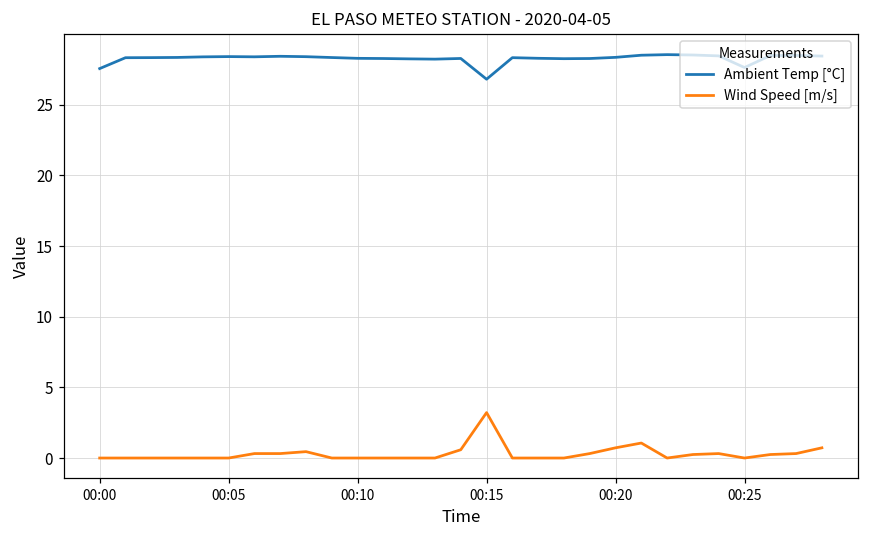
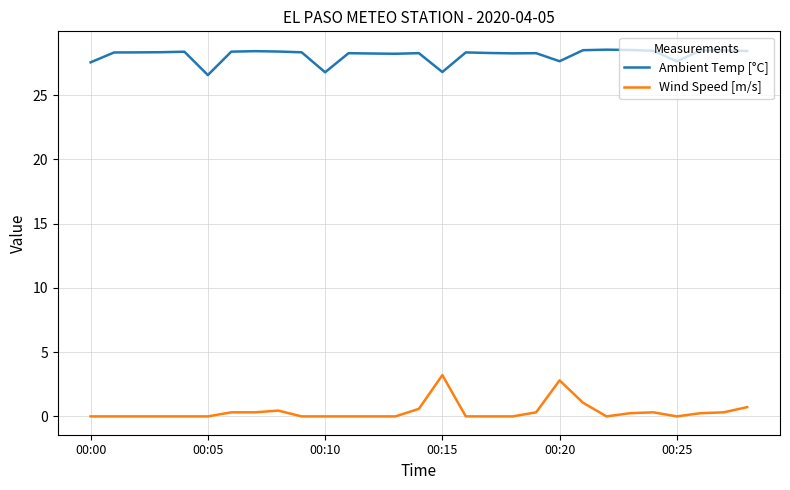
  {
    "Ambient Temp [°C]": {
      "00:00": 27.6,
-     "00:05": 28.4,
-     "00:10": 28.3,
+     "00:05": 26.6,
+     "00:10": 26.8,
      "00:15": 26.8,
-     "00:20": 28.4
+     "00:20": 27.7
    },
    "Wind Speed [m/s]": {
      "00:00": 0.0,
      "00:05": 0.0,
      "00:10": 0.0,
      "00:15": 3.2,
-     "00:20": 0.7,
+     "00:20": 2.8,
      "00:25": 0.0
    }
  }
